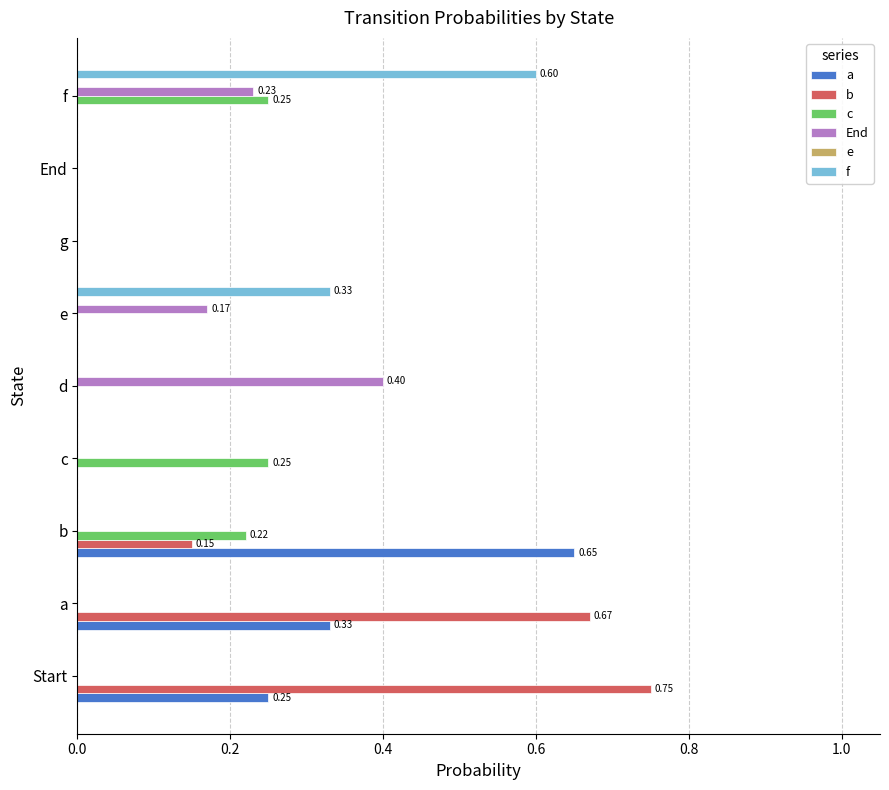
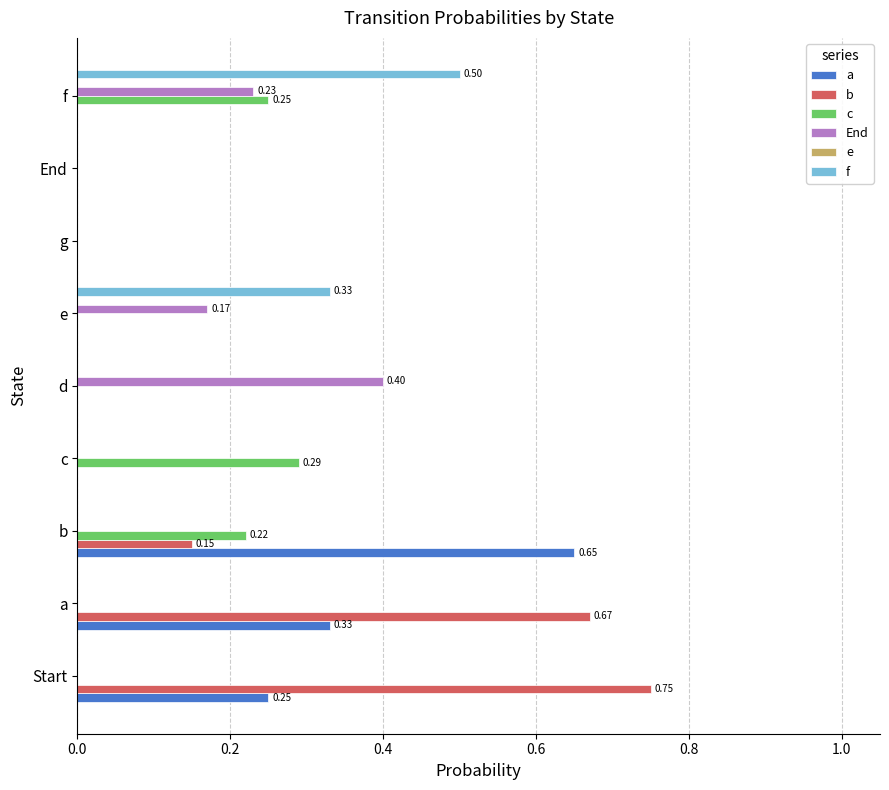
  {
    "a": {
      "b": 0.65,
      "a": 0.33,
      "Start": 0.25
    },
    "b": {
      "b": 0.15,
      "a": 0.67,
      "Start": 0.75
    },
    "c": {
      "f": 0.25,
-     "c": 0.25,
+     "c": 0.29,
      "b": 0.22
    },
    "End": {
      "f": 0.23,
      "e": 0.17,
      "d": 0.40
    },
    "e": {
      "f": 0.00,
      "End": 0.00,
      "g": 0.00,
      "e": 0.00,
      "d": 0.00,
      "c": 0.00,
      "b": 0.00,
      "a": 0.00,
      "Start": 0.00
    },
    "f": {
-     "f": 0.60,
+     "f": 0.50,
      "e": 0.33
    }
  }
